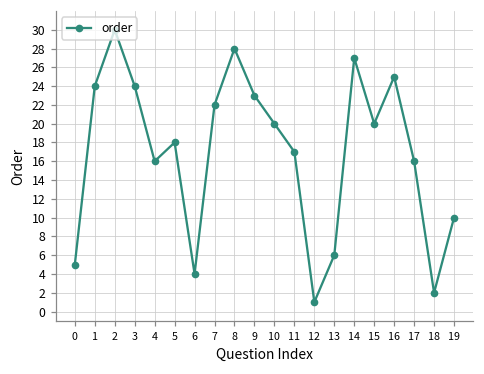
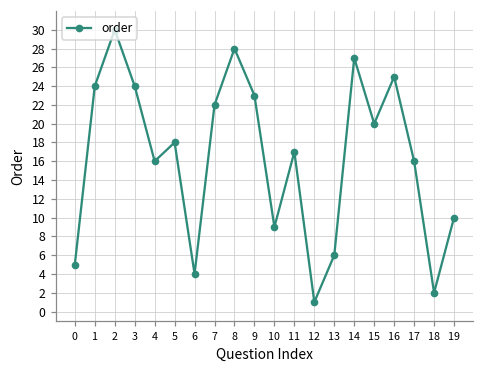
  {
    "0": 5,
    "1": 24,
    "3": 24,
    "4": 16,
    "5": 18,
    "6": 4,
    "7": 22,
    "8": 28,
    "9": 23,
-   "10": 20,
+   "10": 9,
    "11": 17,
    "12": 1,
    "13": 6,
    "14": 27,
    "15": 20,
    "16": 25,
    "17": 16,
    "18": 2,
    "19": 10
  }
